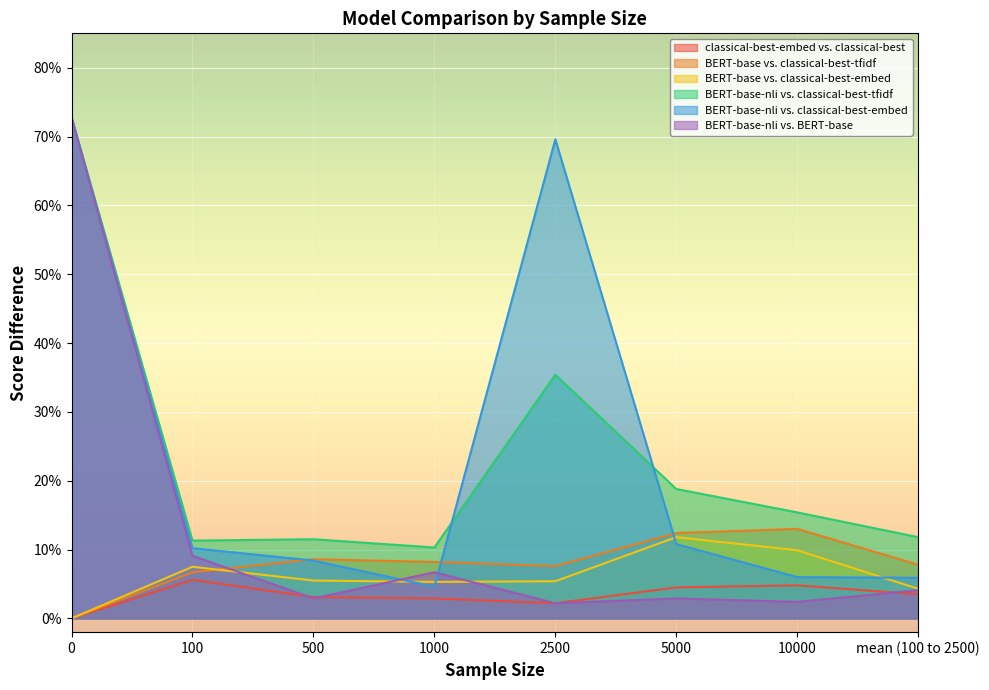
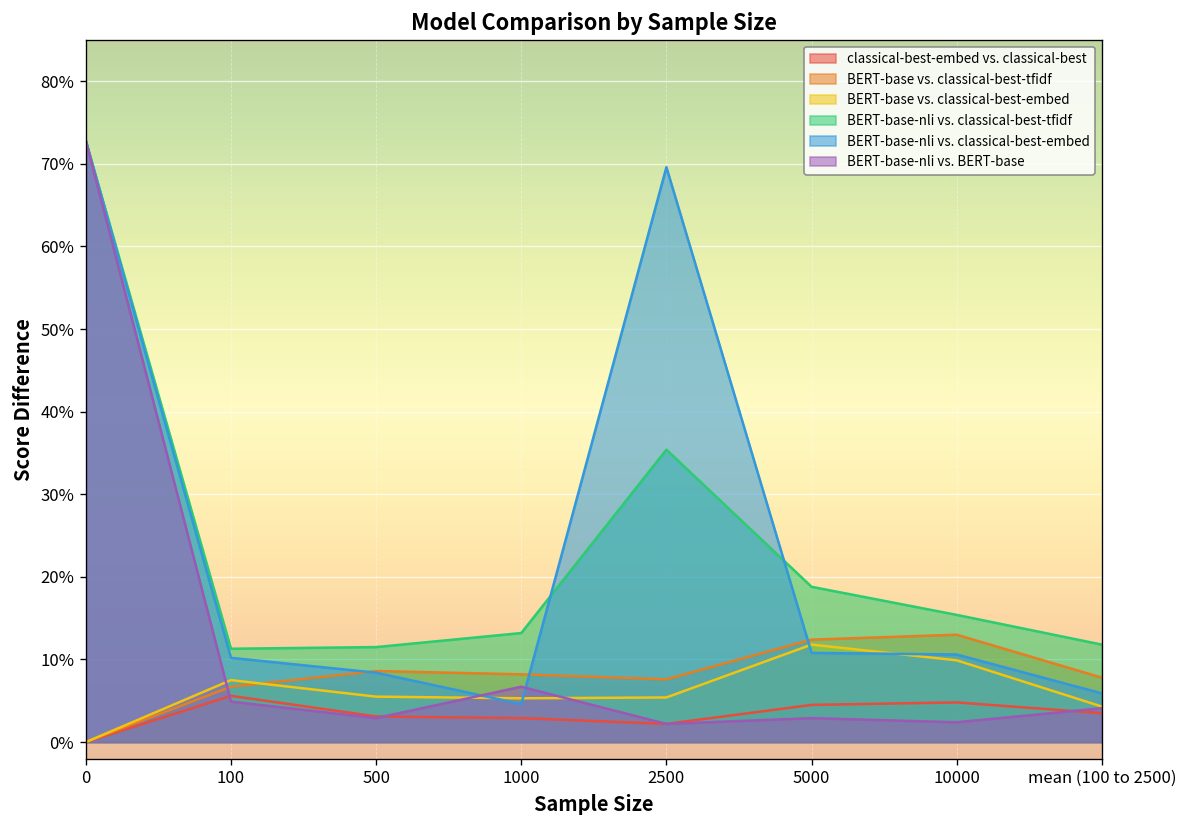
  {
    "BERT-base vs. classical-best-embed": {
      "100": "8%",
      "500": "6%",
      "1000": "5%",
      "2500": "5%",
      "5000": "12%",
      "10000": "10%"
    },
    "BERT-base-nli vs. classical-best-tfidf": {
      "100": "11%",
      "500": "12%",
-     "1000": "10%",
+     "1000": "13%",
      "2500": "35%",
      "5000": "19%",
      "10000": "15%",
      "mean (100 to 2500)": "12%"
    },
    "BERT-base-nli vs. classical-best-embed": {
      "100": "10%",
      "1000": "5%",
      "2500": "70%",
      "5000": "11%",
-     "10000": "6%",
+     "10000": "11%",
      "mean (100 to 2500)": "6%"
    },
    "BERT-base-nli vs. BERT-base": {
-     "100": "9%",
+     "100": "5%",
      "1000": "7%",
      "5000": "3%",
      "10000": "2%"
    }
  }
